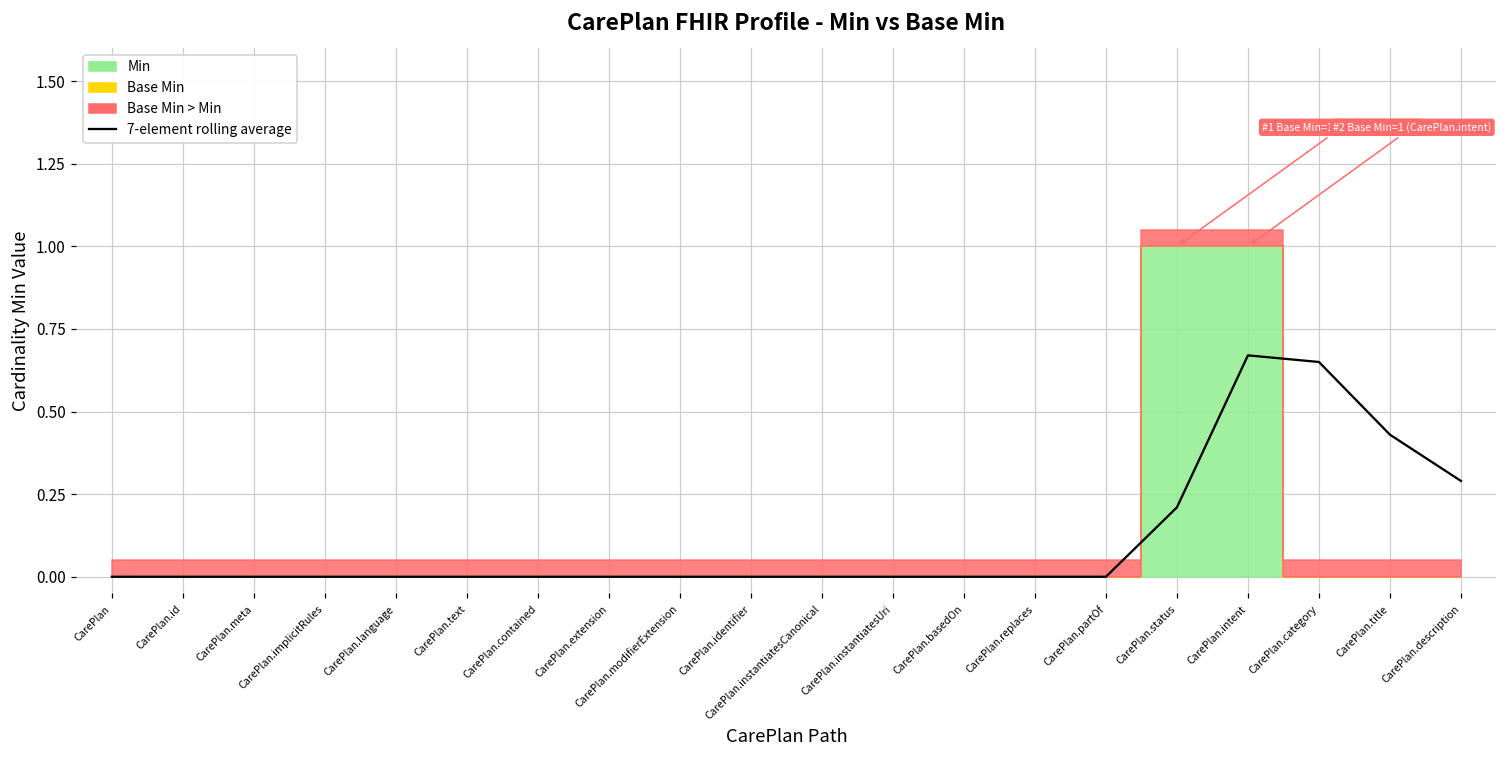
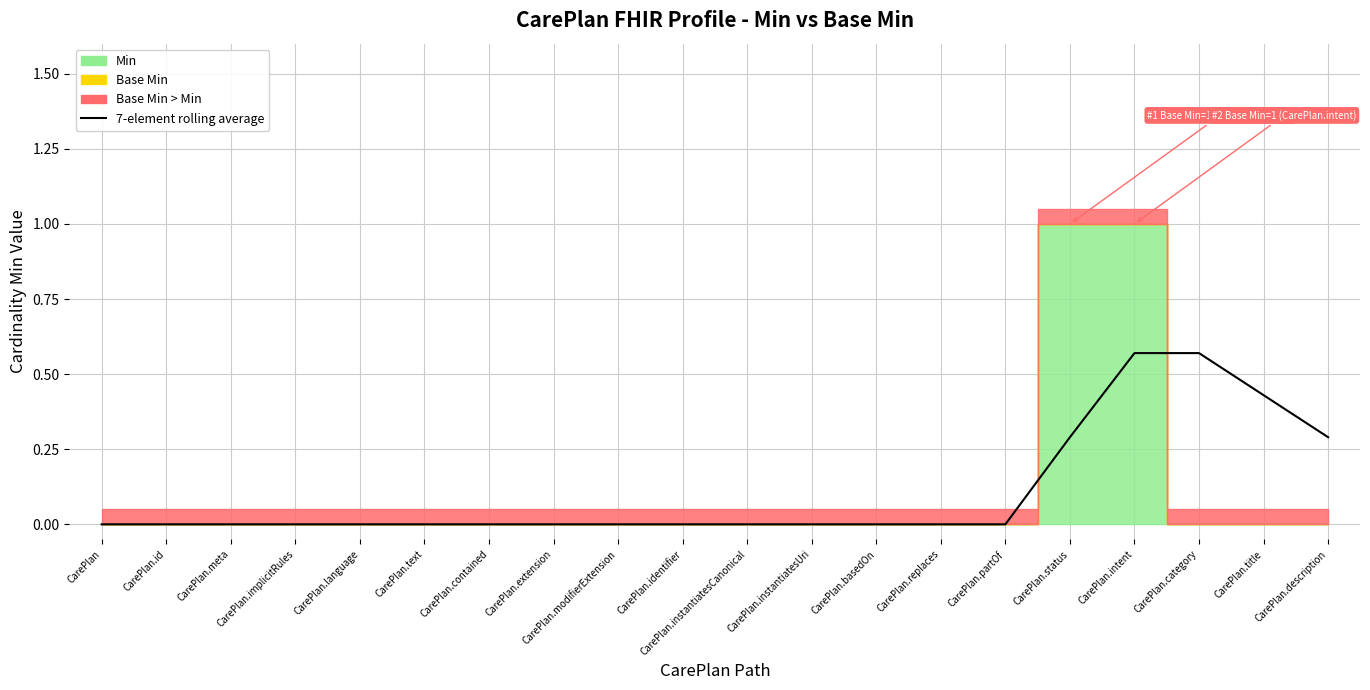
  {
    "7-element rolling average": {
      "CarePlan.id": 0.00,
      "CarePlan.meta": 0.00,
      "CarePlan.implicitRules": 0.00,
      "CarePlan.language": 0.00,
      "CarePlan.text": 0.00,
      "CarePlan.contained": 0.00,
      "CarePlan.extension": 0.00,
      "CarePlan.modifierExtension": 0.00,
      "CarePlan.identifier": 0.00,
      "CarePlan.instantiatesCanonical": 0.00,
      "CarePlan.instantiatesUri": 0.00,
      "CarePlan.basedOn": 0.00,
      "CarePlan.replaces": 0.00,
      "CarePlan.partOf": 0.00,
-     "CarePlan.status": 0.21,
-     "CarePlan.intent": 0.67,
-     "CarePlan.category": 0.65,
+     "CarePlan.status": 0.29,
+     "CarePlan.intent": 0.57,
+     "CarePlan.category": 0.57,
      "CarePlan.title": 0.43,
      "CarePlan.description": 0.29
    }
  }
